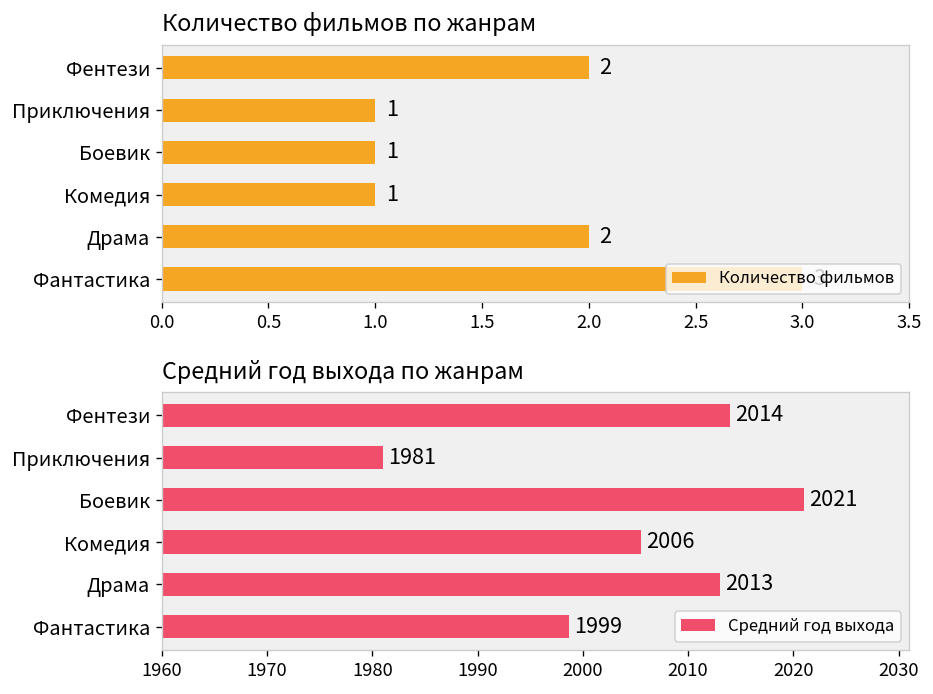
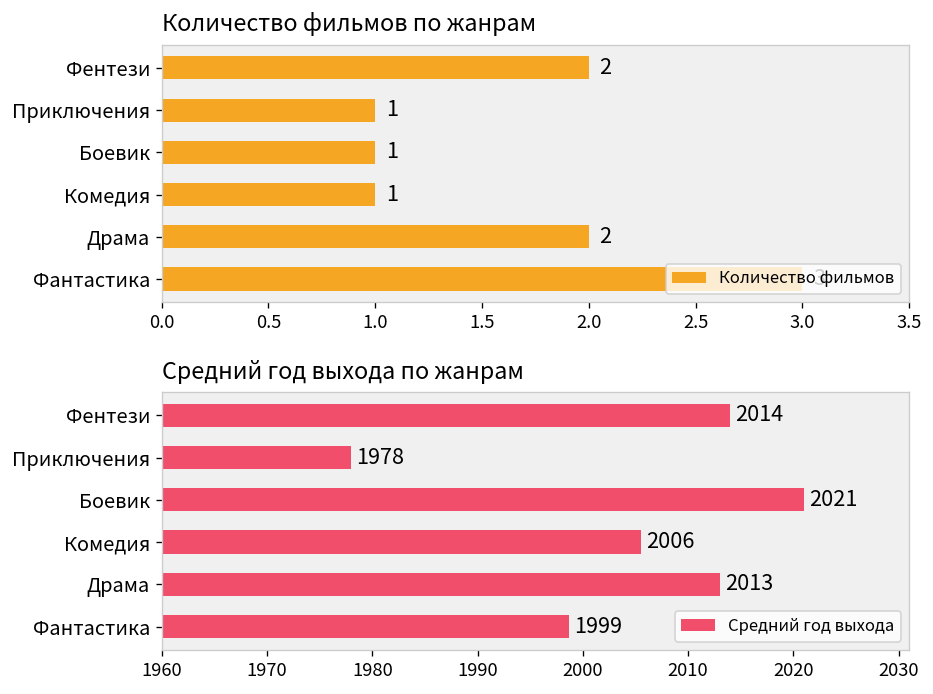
  {
    "Количество фильмов по жанрам": {
      "Фентези": 2,
      "Приключения": 1,
      "Боевик": 1,
      "Комедия": 1,
      "Драма": 2
    },
    "Средний год выхода по жанрам": {
      "Фентези": 2014,
-     "Приключения": 1981,
+     "Приключения": 1978,
      "Боевик": 2021,
      "Комедия": 2006,
      "Драма": 2013,
      "Фантастика": 1999
    }
  }
